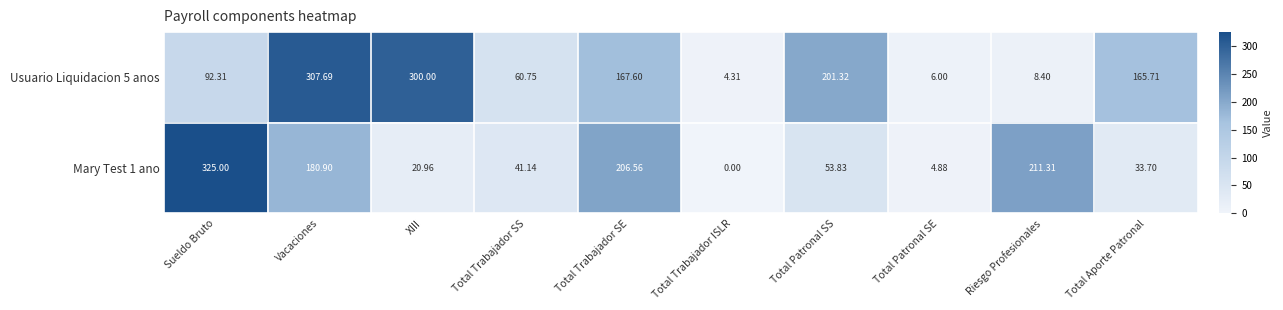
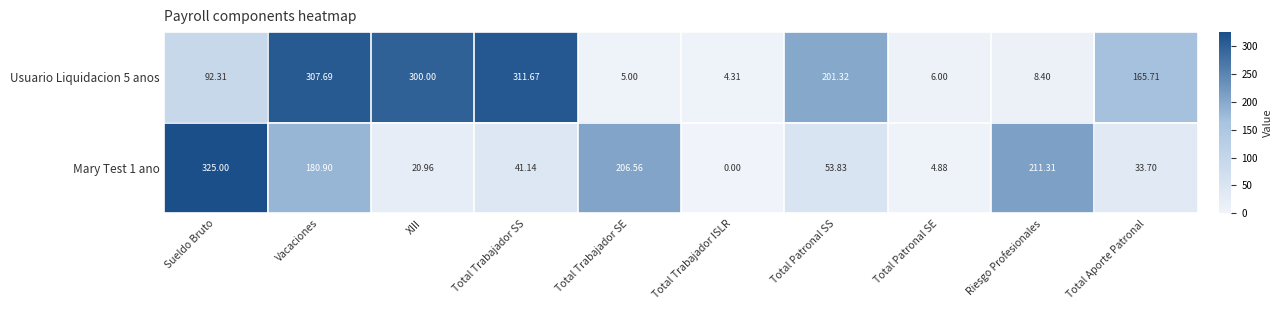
  {
    "Usuario Liquidacion 5 anos": {
      "Sueldo Bruto": 92.31,
      "Vacaciones": 307.69,
      "XIII": 300.00,
-     "Total Trabajador SS": 60.75,
-     "Total Trabajador SE": 167.60,
+     "Total Trabajador SS": 311.67,
+     "Total Trabajador SE": 5.00,
      "Total Trabajador ISLR": 4.31,
      "Total Patronal SS": 201.32,
      "Total Patronal SE": 6.00,
      "Riesgo Profesionales": 8.40,
      "Total Aporte Patronal": 165.71
    },
    "Mary Test 1 ano": {
      "Sueldo Bruto": 325.00,
      "Vacaciones": 180.90,
      "XIII": 20.96,
      "Total Trabajador SS": 41.14,
      "Total Trabajador SE": 206.56,
      "Total Trabajador ISLR": 0.00,
      "Total Patronal SS": 53.83,
      "Total Patronal SE": 4.88,
      "Riesgo Profesionales": 211.31,
      "Total Aporte Patronal": 33.70
    }
  }
